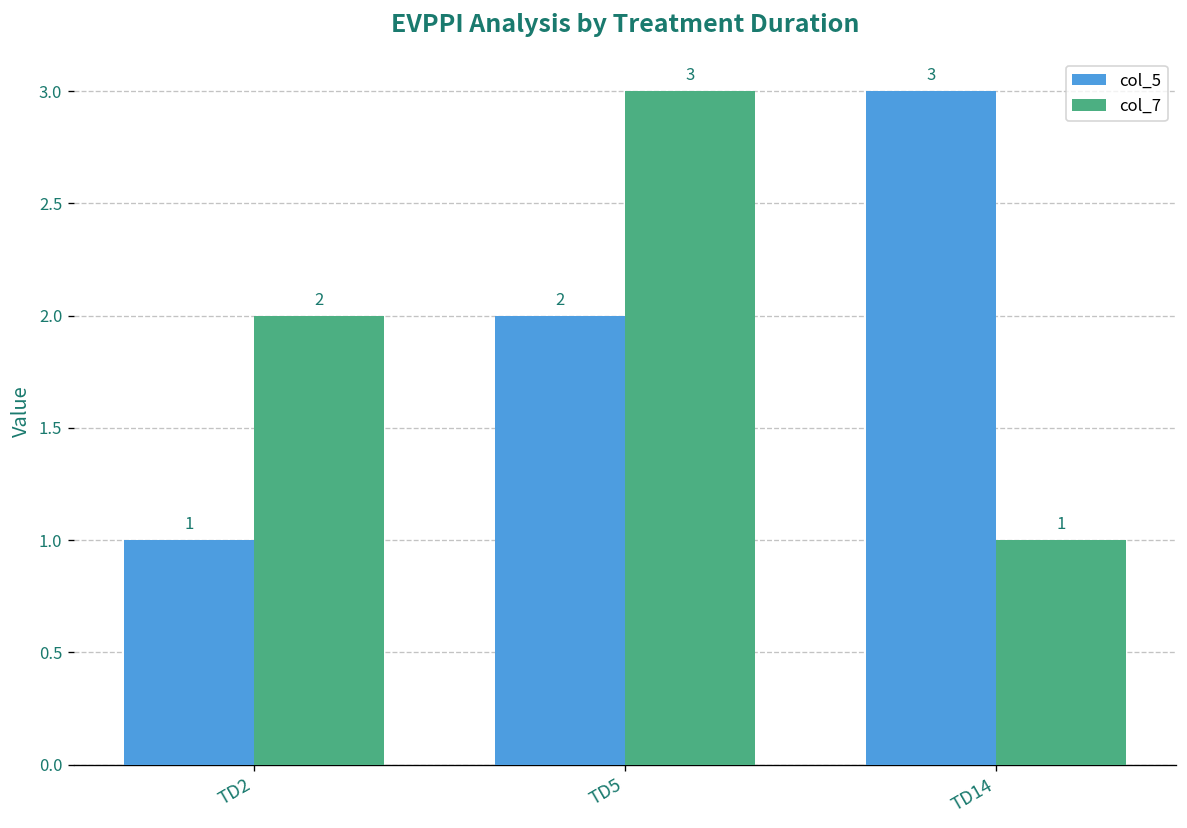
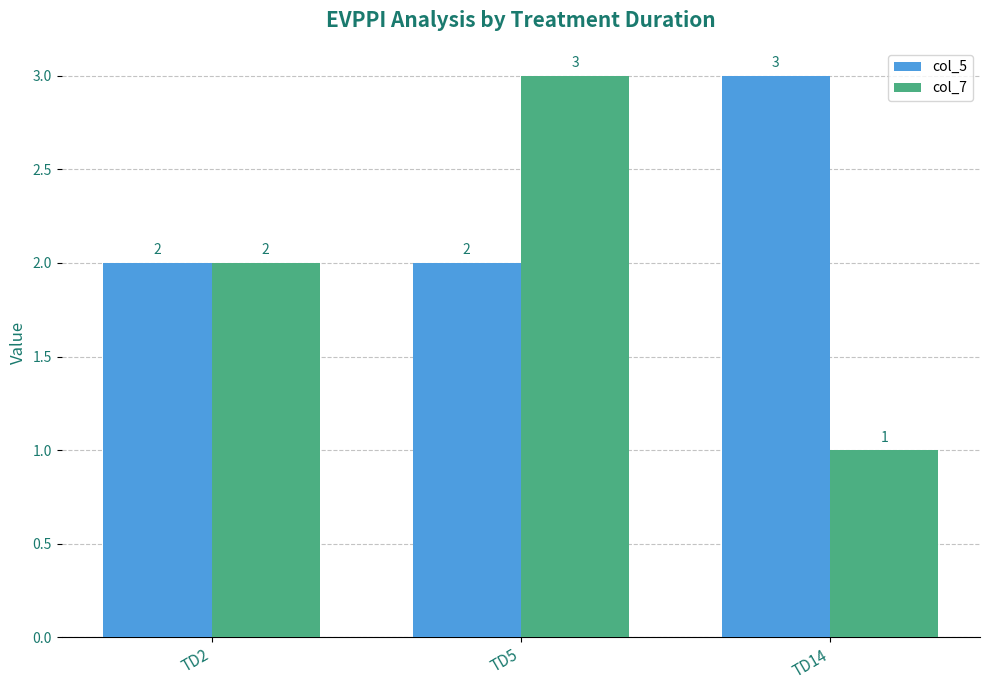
  {
    "col_5": {
-     "TD2": 1,
+     "TD2": 2,
      "TD5": 2,
      "TD14": 3
    },
    "col_7": {
      "TD2": 2,
      "TD5": 3,
      "TD14": 1
    }
  }
